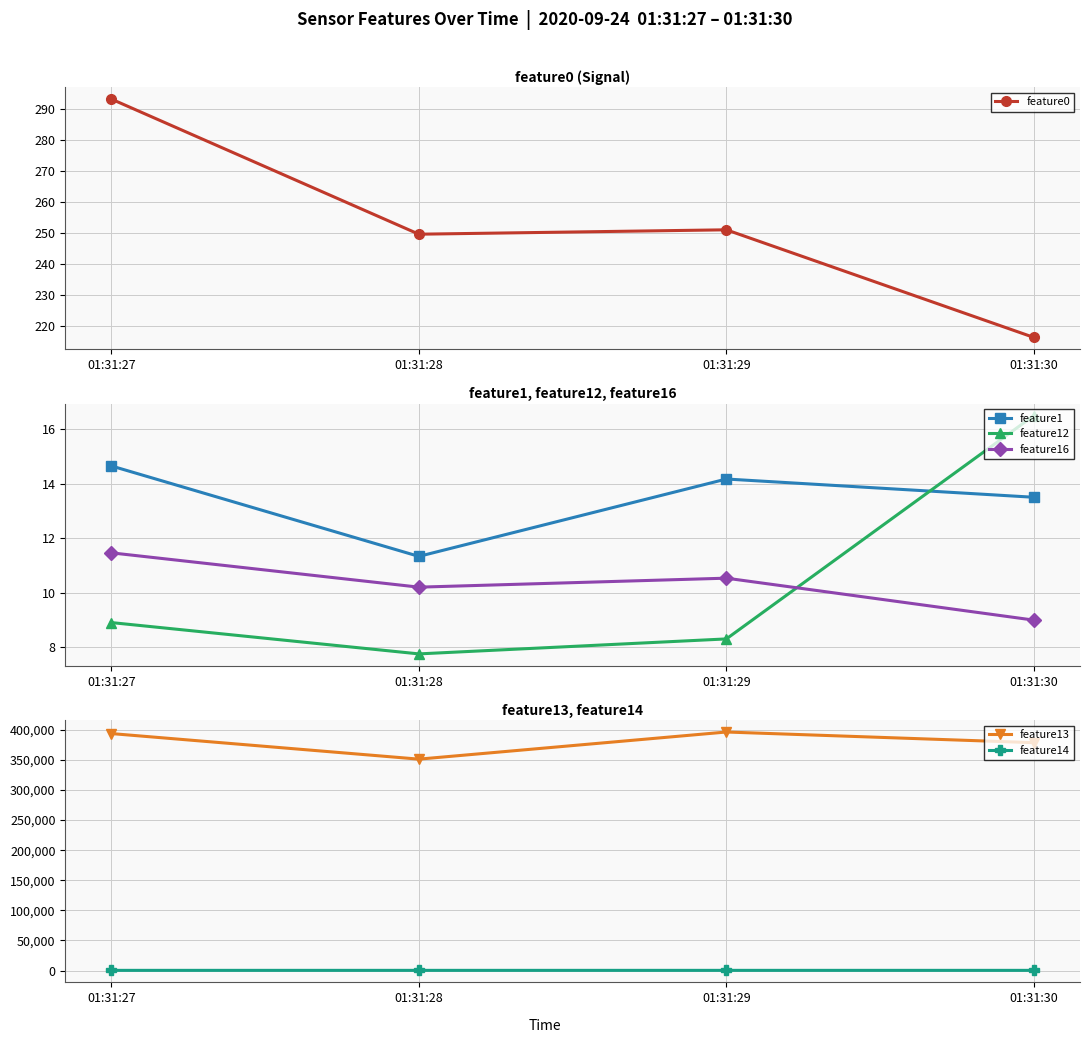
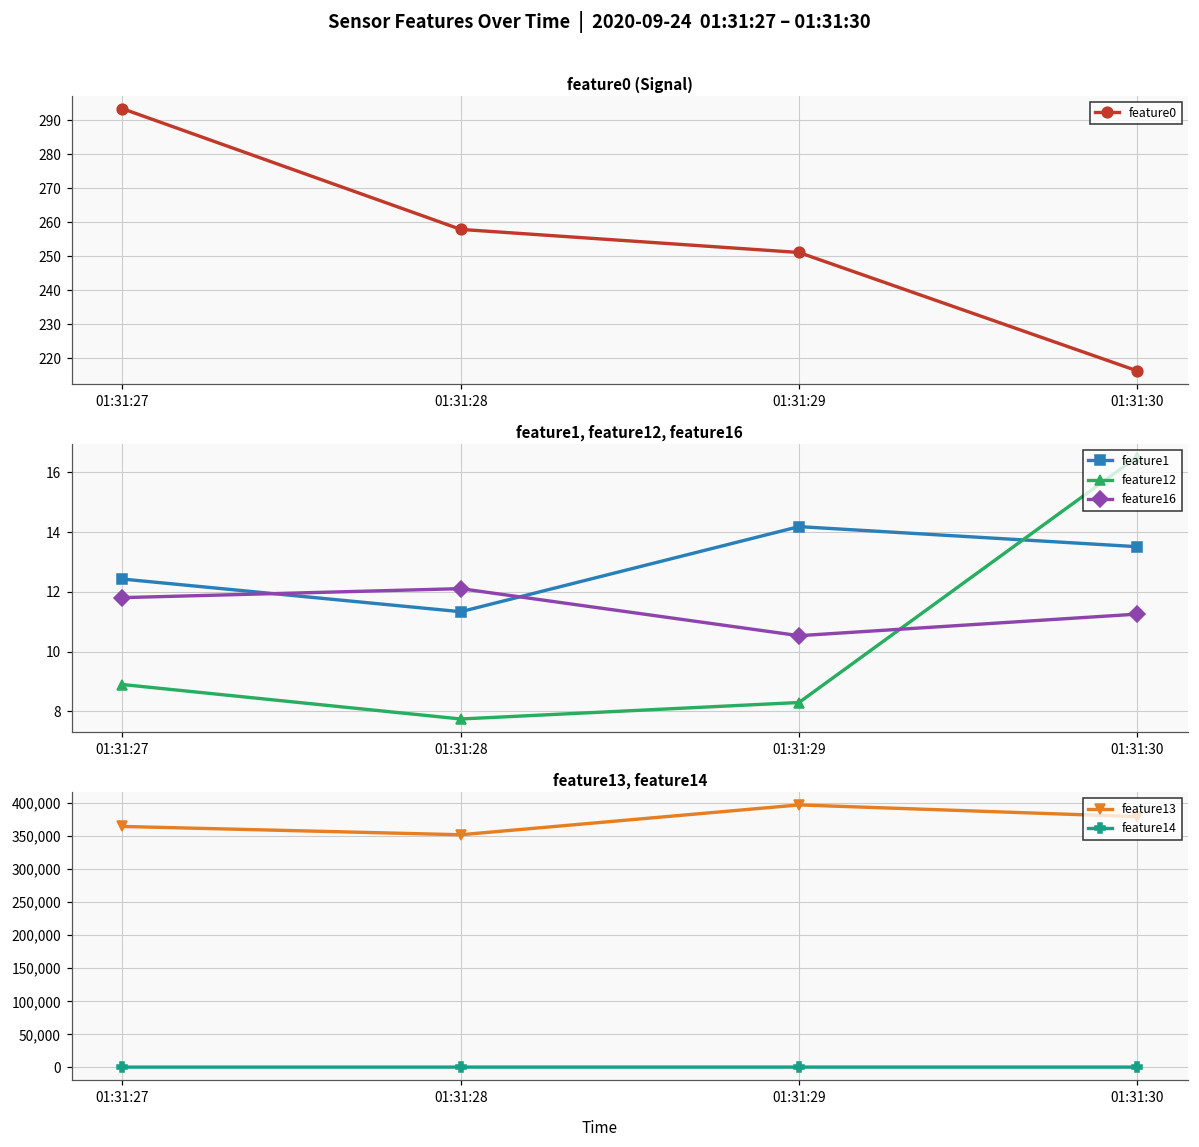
  {
    "feature0 (Signal)": {
      "01:31:27": "293",
-     "01:31:28": "250",
+     "01:31:28": "258",
      "01:31:29": "251",
      "01:31:30": "216"
    },
    "feature1, feature12, feature16": {
      "feature1": {
-       "01:31:27": "14.7",
+       "01:31:27": "12.4",
        "01:31:28": "11.3",
        "01:31:29": "14.2",
        "01:31:30": "13.5"
      },
      "feature12": {
        "01:31:27": "8.9",
        "01:31:28": "7.8",
        "01:31:29": "8.3"
      },
      "feature16": {
-       "01:31:27": "11.5",
-       "01:31:28": "10.2",
+       "01:31:27": "11.8",
+       "01:31:28": "12.1",
        "01:31:29": "10.5",
-       "01:31:30": "9.0"
+       "01:31:30": "11.3"
      }
    },
    "feature13, feature14": {
      "feature13": {
-       "01:31:27": "390,000",
+       "01:31:27": "360,000",
        "01:31:28": "350,000",
        "01:31:29": "400,000"
      },
      "feature14": {
        "01:31:27": "0",
        "01:31:28": "0",
        "01:31:29": "0",
        "01:31:30": "0"
      }
    }
  }
